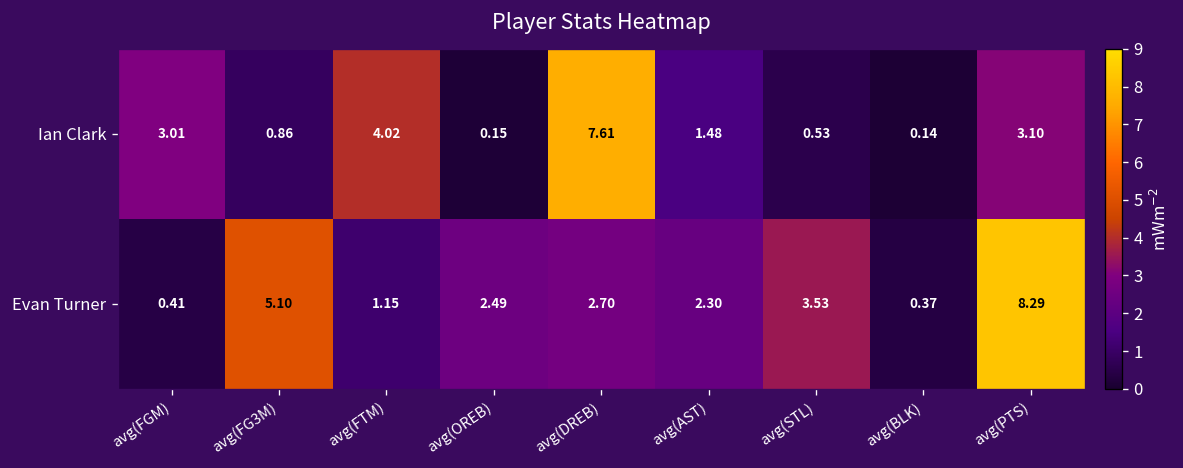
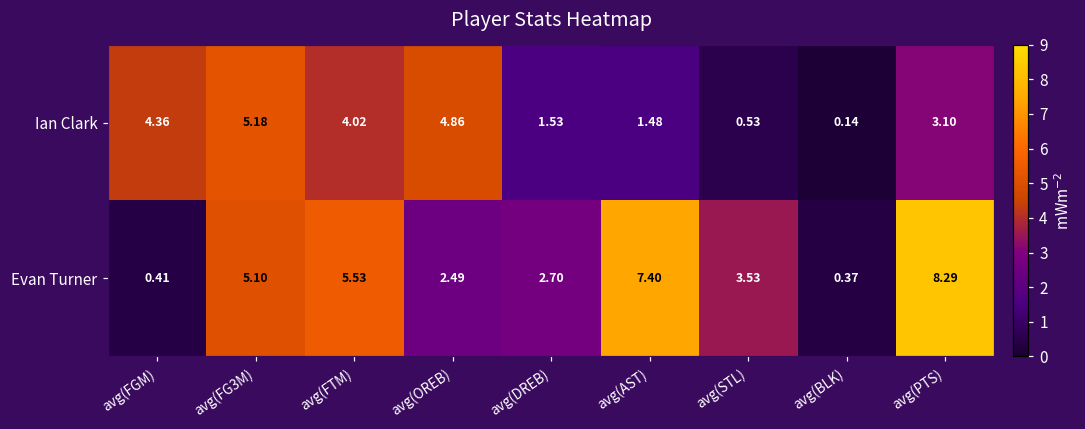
  {
    "Ian Clark": {
-     "avg(FGM)": 3.01,
-     "avg(FG3M)": 0.86,
+     "avg(FGM)": 4.36,
+     "avg(FG3M)": 5.18,
      "avg(FTM)": 4.02,
-     "avg(OREB)": 0.15,
-     "avg(DREB)": 7.61,
+     "avg(OREB)": 4.86,
+     "avg(DREB)": 1.53,
      "avg(AST)": 1.48,
      "avg(STL)": 0.53,
      "avg(BLK)": 0.14,
      "avg(PTS)": 3.10
    },
    "Evan Turner": {
      "avg(FGM)": 0.41,
      "avg(FG3M)": 5.10,
-     "avg(FTM)": 1.15,
+     "avg(FTM)": 5.53,
      "avg(OREB)": 2.49,
      "avg(DREB)": 2.70,
-     "avg(AST)": 2.30,
+     "avg(AST)": 7.40,
      "avg(STL)": 3.53,
      "avg(BLK)": 0.37,
      "avg(PTS)": 8.29
    }
  }
